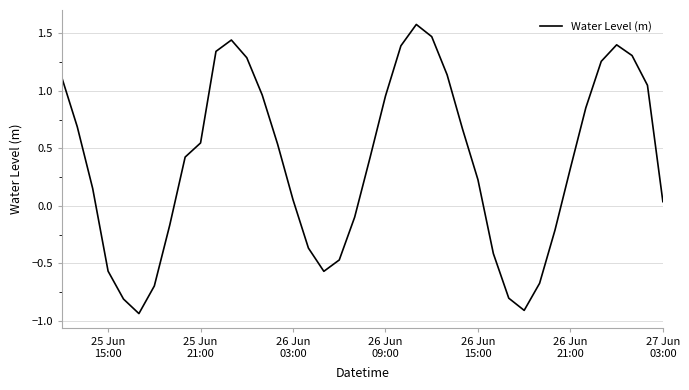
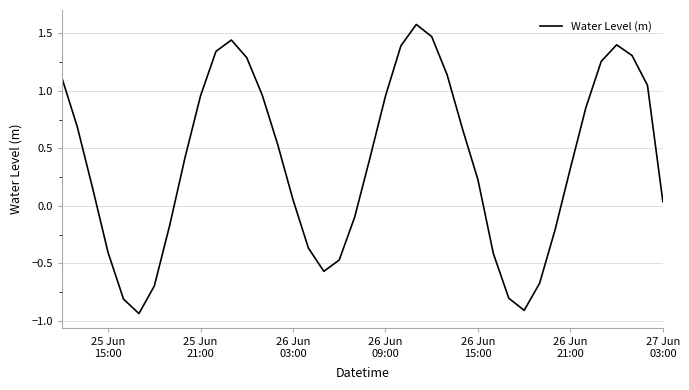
  {
-   "25 Jun 15:00": -0.57,
-   "25 Jun 21:00": 0.55,
+   "25 Jun 15:00": -0.41,
+   "25 Jun 21:00": 0.96,
    "26 Jun 03:00": 0.05,
    "26 Jun 09:00": 0.96,
    "26 Jun 15:00": 0.23,
    "26 Jun 21:00": 0.33,
    "27 Jun 03:00": 0.04
  }
